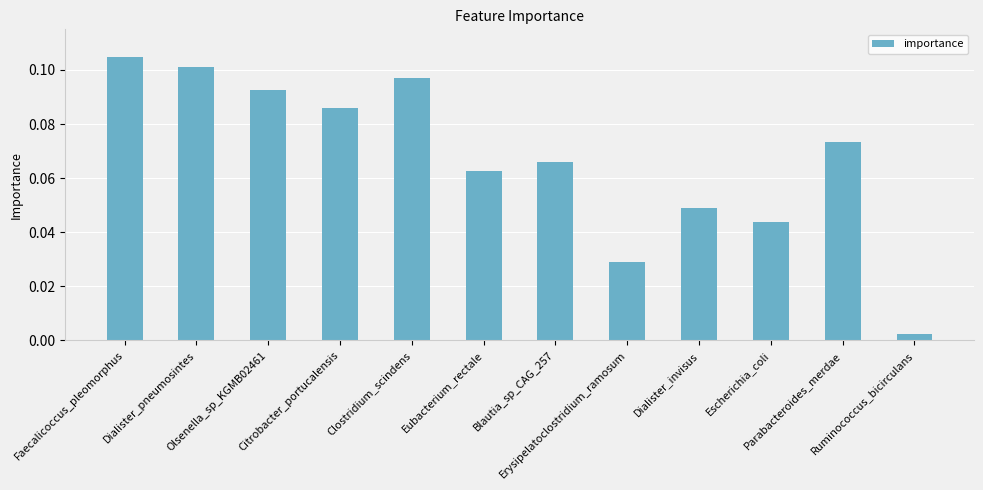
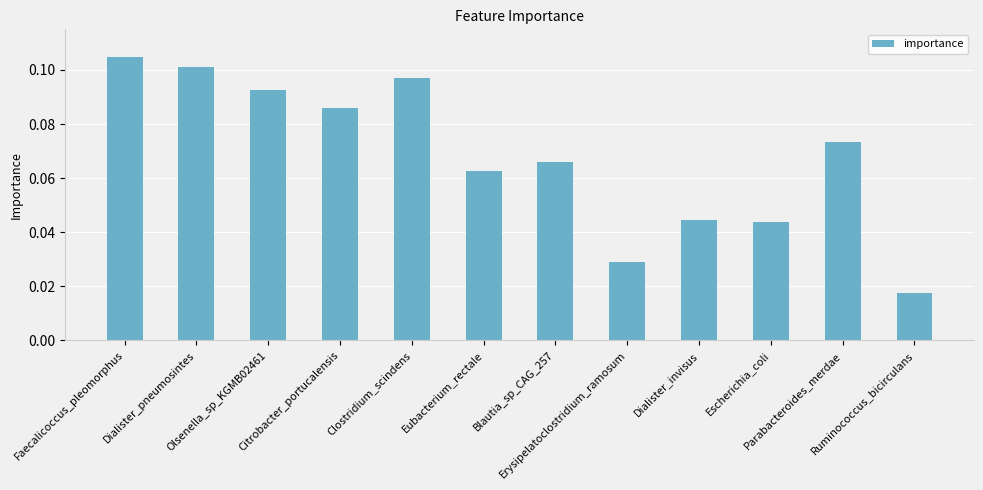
  {
    "Faecalicoccus_pleomorphus": 0.105,
    "Dialister_pneumosintes": 0.101,
    "Olsenella_sp_KGMB02461": 0.092,
    "Citrobacter_portucalensis": 0.086,
    "Clostridium_scindens": 0.097,
    "Eubacterium_rectale": 0.063,
    "Blautia_sp_CAG_257": 0.066,
    "Erysipelatoclostridium_ramosum": 0.029,
-   "Dialister_invisus": 0.049,
+   "Dialister_invisus": 0.045,
    "Escherichia_coli": 0.044,
    "Parabacteroides_merdae": 0.073,
-   "Ruminococcus_bicirculans": 0.002
+   "Ruminococcus_bicirculans": 0.018
  }
